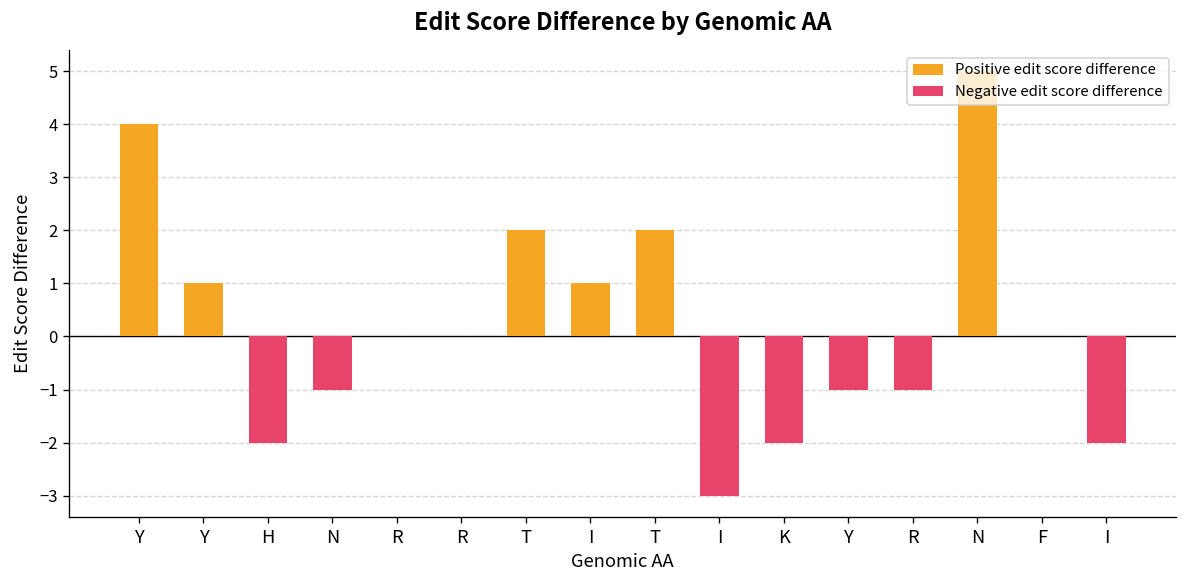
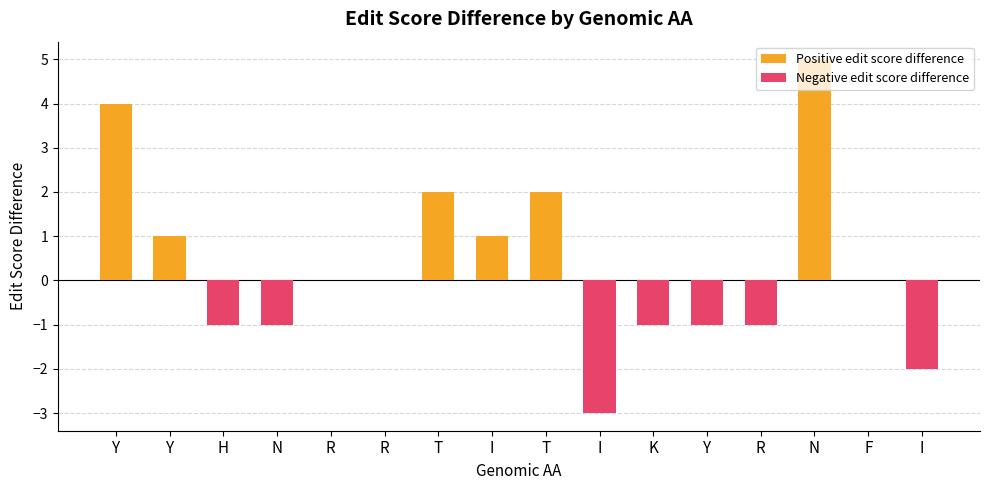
  {
    "Positive edit score difference": {
      "H": 0,
      "K": 0,
      "F": 0
    },
    "Negative edit score difference": {
-     "H": -2,
-     "K": -2,
+     "H": -1,
+     "K": -1,
      "F": 0
    }
  }
